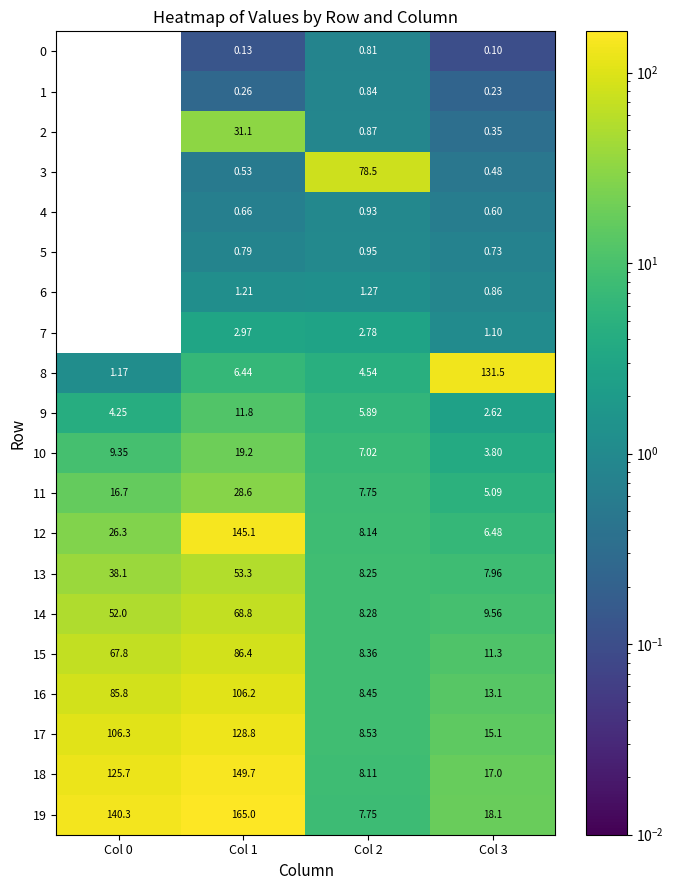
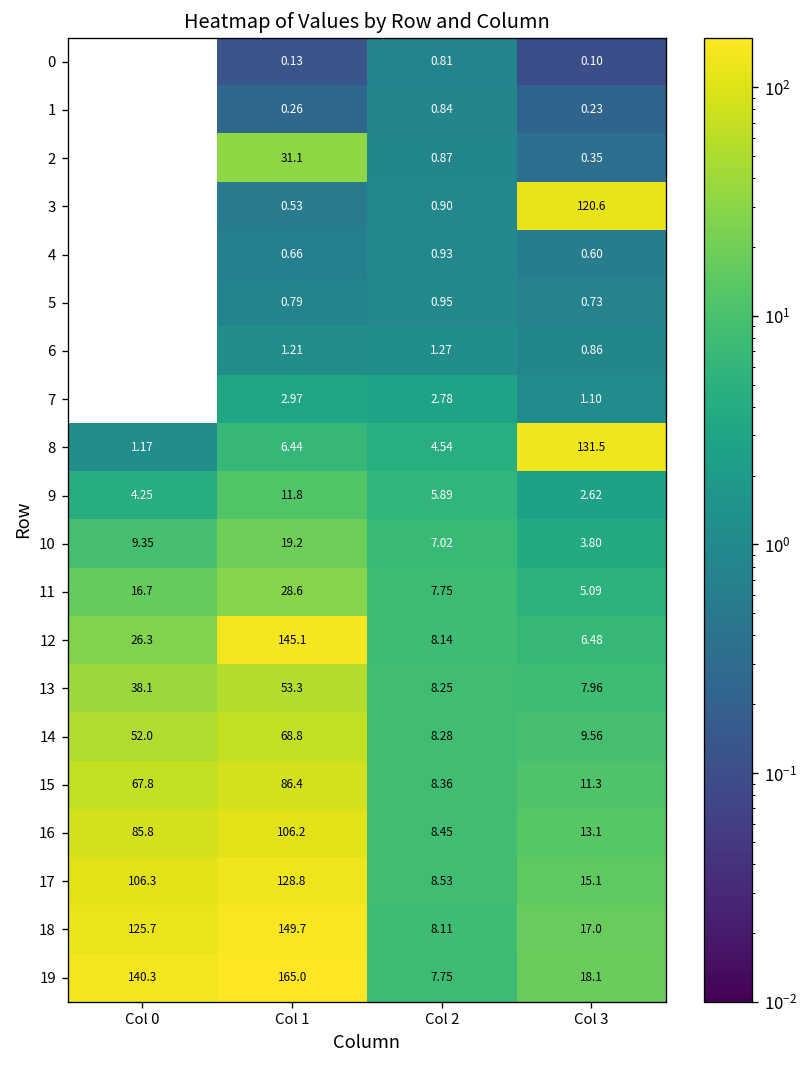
  {
    "0": {
      "Col 1": 0.13,
      "Col 2": 0.81,
      "Col 3": 0.10
    },
    "1": {
      "Col 1": 0.26,
      "Col 2": 0.84,
      "Col 3": 0.23
    },
    "2": {
      "Col 1": 31.1,
      "Col 2": 0.87,
      "Col 3": 0.35
    },
    "3": {
      "Col 1": 0.53,
-     "Col 2": 78.5,
-     "Col 3": 0.48
+     "Col 2": 0.90,
+     "Col 3": 120.6
    },
    "4": {
      "Col 1": 0.66,
      "Col 2": 0.93,
      "Col 3": 0.60
    },
    "5": {
      "Col 1": 0.79,
      "Col 2": 0.95,
      "Col 3": 0.73
    },
    "6": {
      "Col 1": 1.21,
      "Col 2": 1.27,
      "Col 3": 0.86
    },
    "7": {
      "Col 1": 2.97,
      "Col 2": 2.78,
      "Col 3": 1.10
    },
    "8": {
      "Col 0": 1.17,
      "Col 1": 6.44,
      "Col 2": 4.54,
      "Col 3": 131.5
    },
    "9": {
      "Col 0": 4.25,
      "Col 1": 11.8,
      "Col 2": 5.89,
      "Col 3": 2.62
    },
    "10": {
      "Col 0": 9.35,
      "Col 1": 19.2,
      "Col 2": 7.02,
      "Col 3": 3.80
    },
    "11": {
      "Col 0": 16.7,
      "Col 1": 28.6,
      "Col 2": 7.75,
      "Col 3": 5.09
    },
    "12": {
      "Col 0": 26.3,
      "Col 1": 145.1,
      "Col 2": 8.14,
      "Col 3": 6.48
    },
    "13": {
      "Col 0": 38.1,
      "Col 1": 53.3,
      "Col 2": 8.25,
      "Col 3": 7.96
    },
    "14": {
      "Col 0": 52.0,
      "Col 1": 68.8,
      "Col 2": 8.28,
      "Col 3": 9.56
    },
    "15": {
      "Col 0": 67.8,
      "Col 1": 86.4,
      "Col 2": 8.36,
      "Col 3": 11.3
    },
    "16": {
      "Col 0": 85.8,
      "Col 1": 106.2,
      "Col 2": 8.45,
      "Col 3": 13.1
    },
    "17": {
      "Col 0": 106.3,
      "Col 1": 128.8,
      "Col 2": 8.53,
      "Col 3": 15.1
    },
    "18": {
      "Col 0": 125.7,
      "Col 1": 149.7,
      "Col 2": 8.11,
      "Col 3": 17.0
    },
    "19": {
      "Col 0": 140.3,
      "Col 1": 165.0,
      "Col 2": 7.75,
      "Col 3": 18.1
    }
  }
